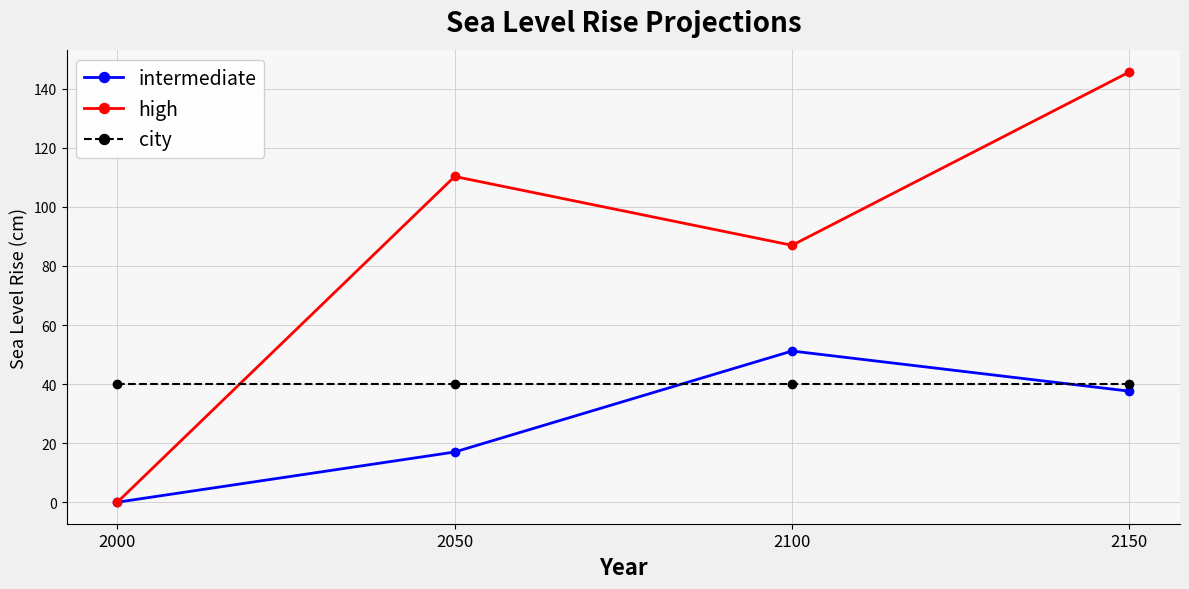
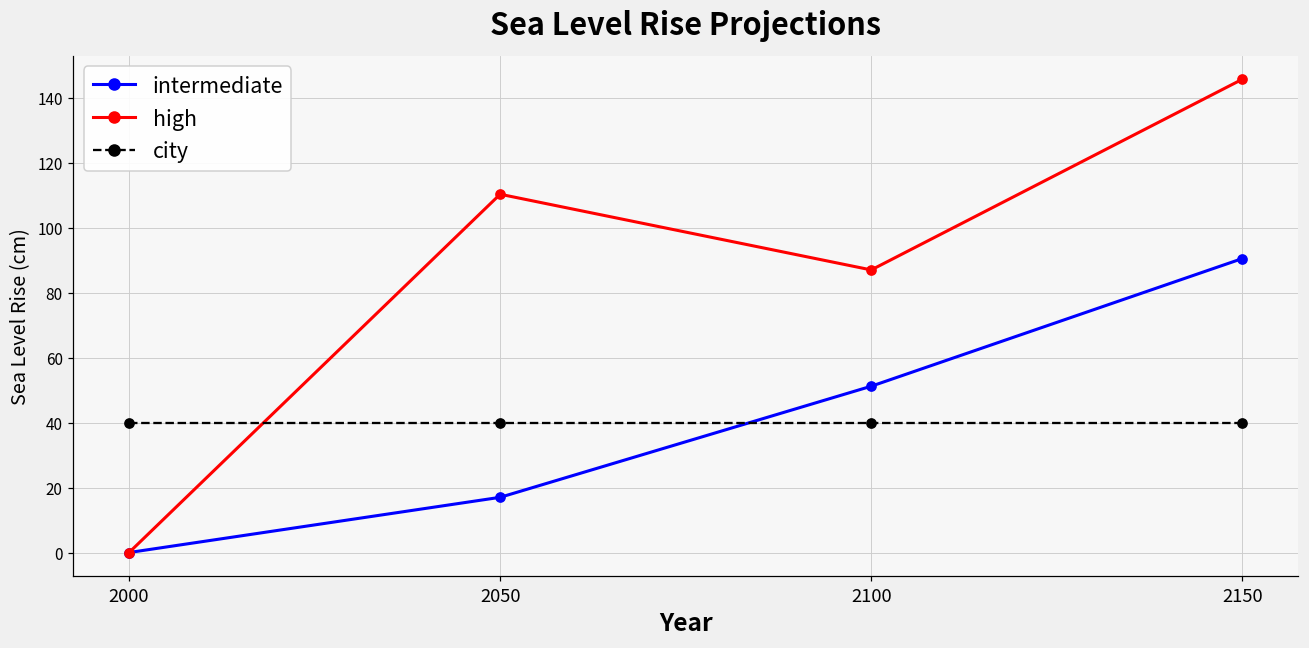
  {
    "intermediate": {
      "2050": 17,
      "2100": 51,
-     "2150": 38
+     "2150": 91
    },
    "high": {
      "2050": 110,
      "2100": 87,
      "2150": 146
    },
    "city": {
      "2000": 40,
      "2050": 40,
      "2100": 40,
      "2150": 40
    }
  }
